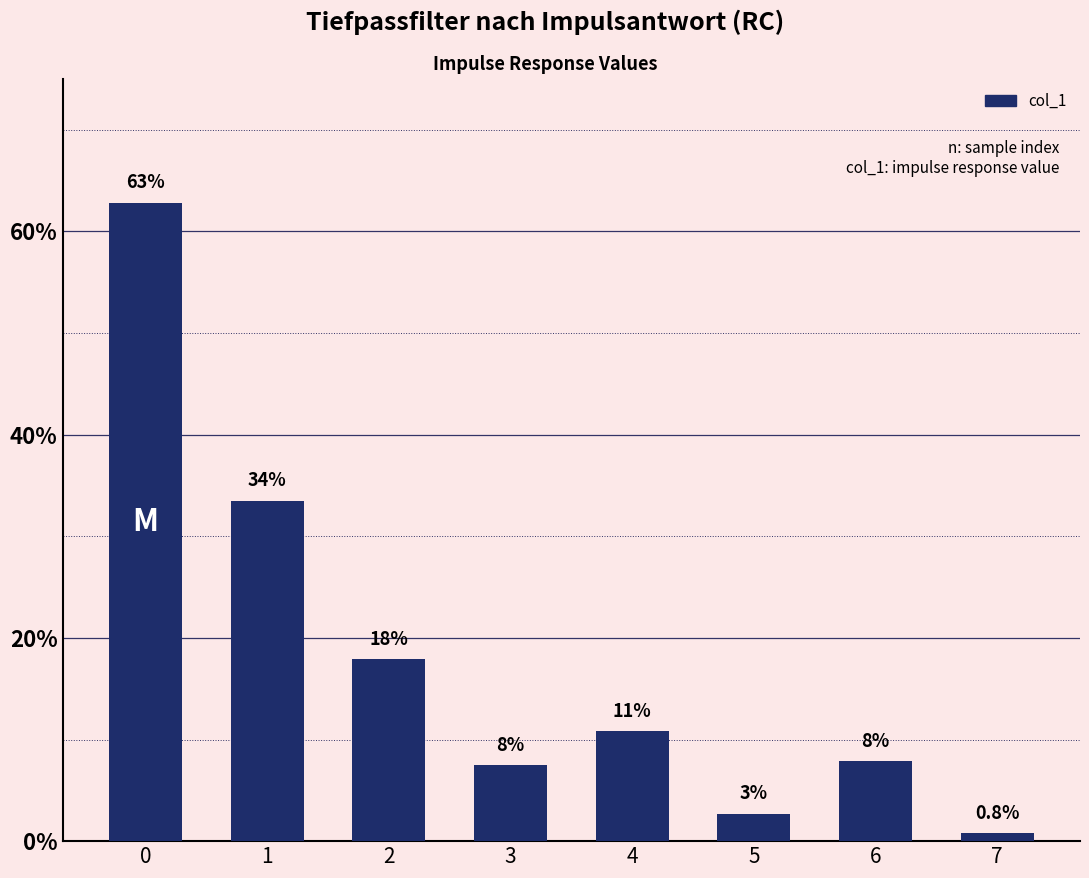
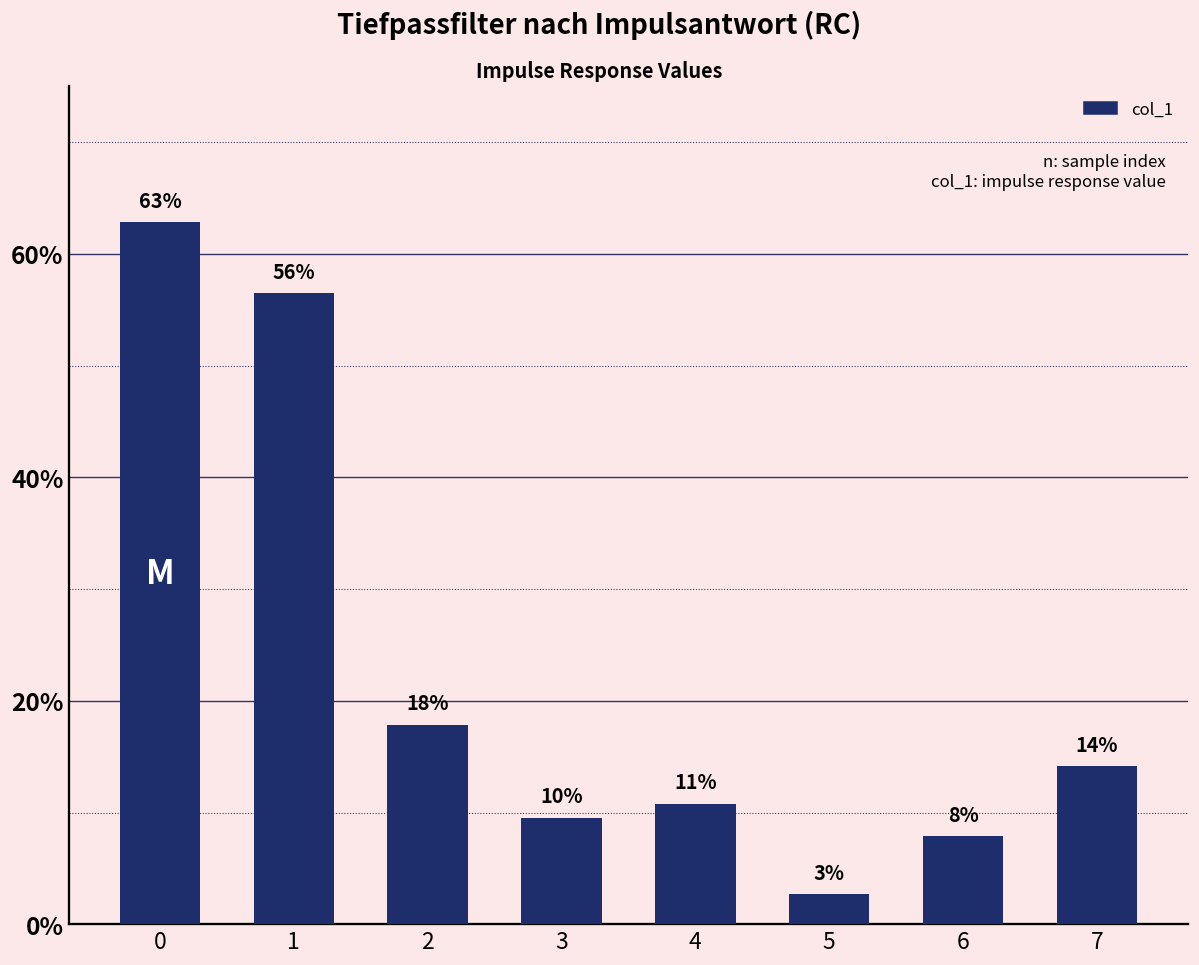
  {
    "0": "63%",
-   "1": "34%",
+   "1": "56%",
    "2": "18%",
-   "3": "8%",
+   "3": "10%",
    "4": "11%",
    "5": "3%",
    "6": "8%",
-   "7": "0.8%"
+   "7": "14%"
  }
